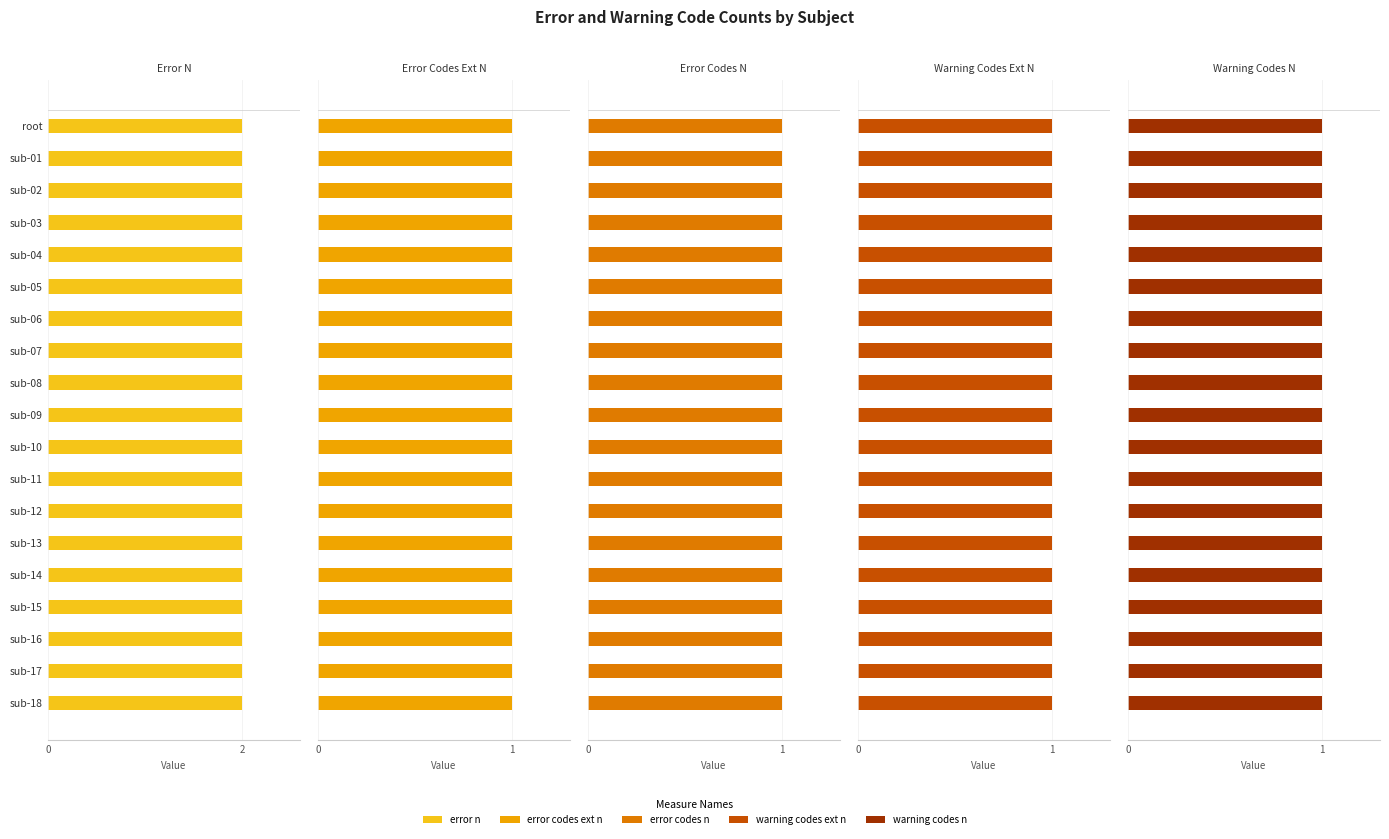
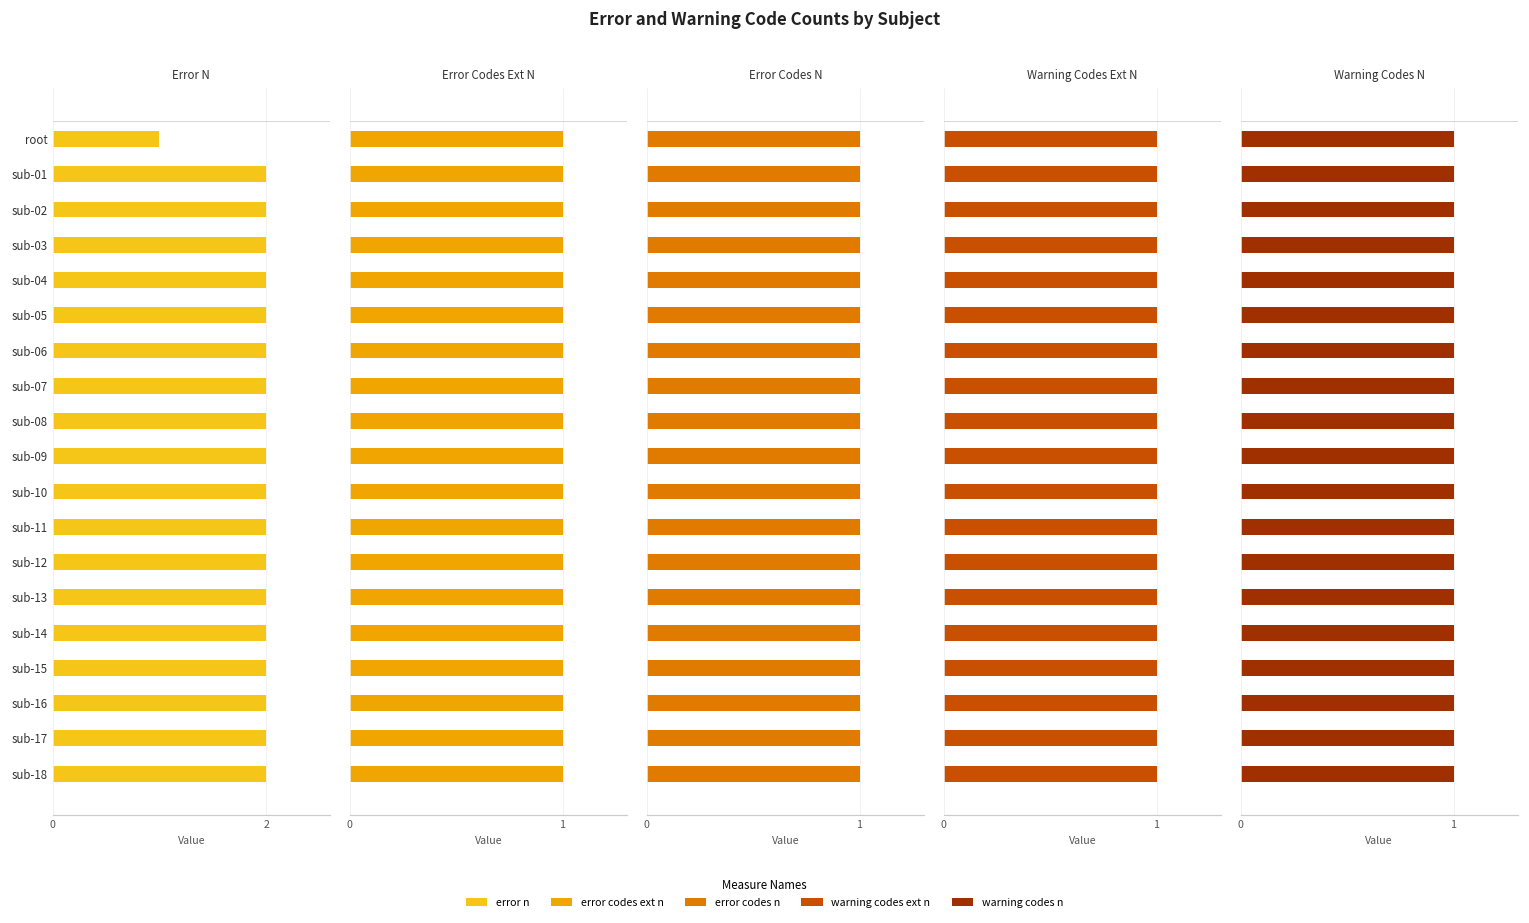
  {
    "Error N": {
-     "root": 2,
+     "root": 1,
      "sub-01": 2,
      "sub-02": 2,
      "sub-03": 2,
      "sub-04": 2,
      "sub-05": 2,
      "sub-06": 2,
      "sub-07": 2,
      "sub-08": 2,
      "sub-09": 2,
      "sub-10": 2,
      "sub-11": 2,
      "sub-12": 2,
      "sub-13": 2,
      "sub-14": 2,
      "sub-15": 2,
      "sub-16": 2,
      "sub-17": 2,
      "sub-18": 2
    }
  }
